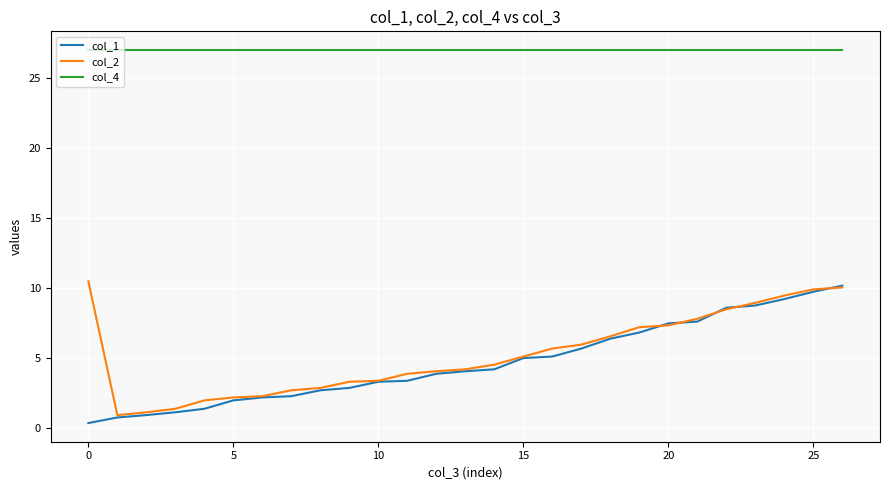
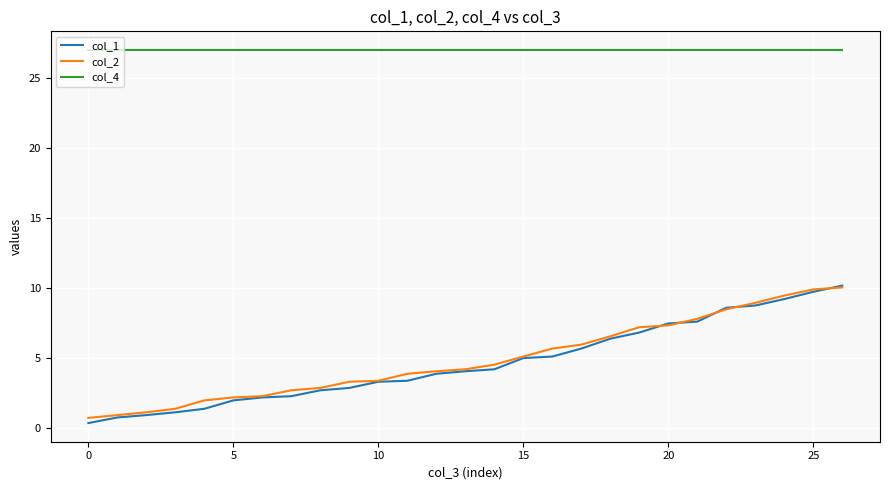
  {
    "col_1": {
      "0": 0.4,
      "5": 2.0
    },
    "col_2": {
-     "0": 10.5,
+     "0": 0.7,
      "5": 2.2
    },
    "col_4": {
      "5": 27.0,
      "10": 27.0,
      "15": 27.0,
      "20": 27.0,
      "25": 27.0
    }
  }
